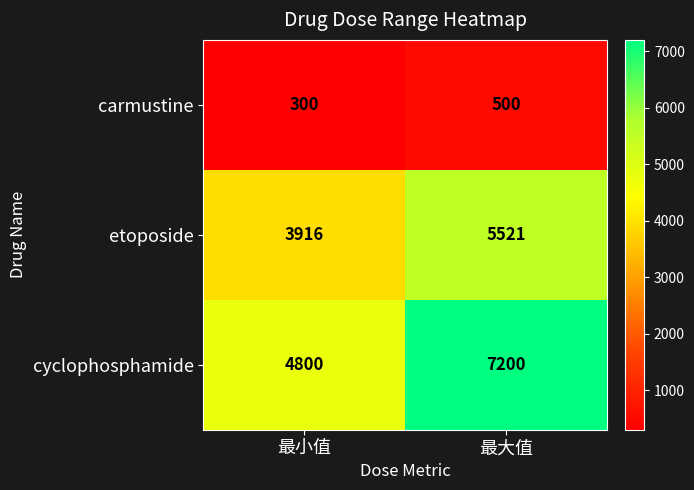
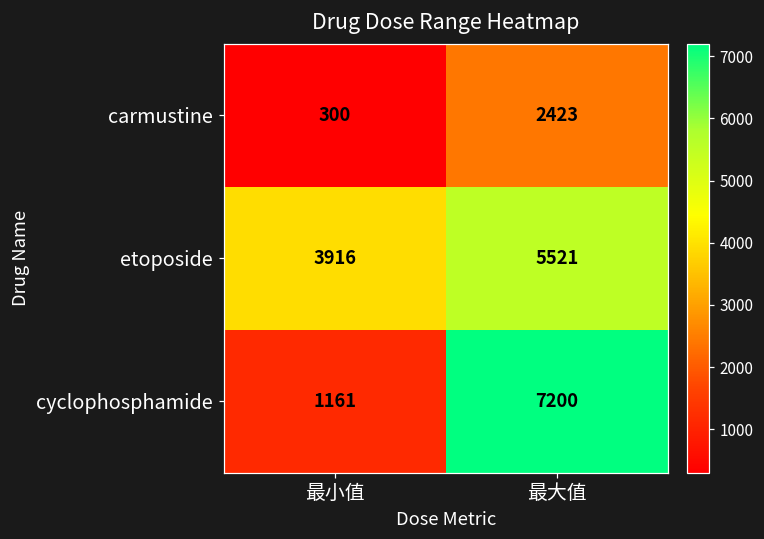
  {
    "carmustine": {
      "最小值": 300,
-     "最大值": 500
+     "最大值": 2423
    },
    "etoposide": {
      "最小值": 3916,
      "最大值": 5521
    },
    "cyclophosphamide": {
-     "最小值": 4800,
+     "最小值": 1161,
      "最大值": 7200
    }
  }
